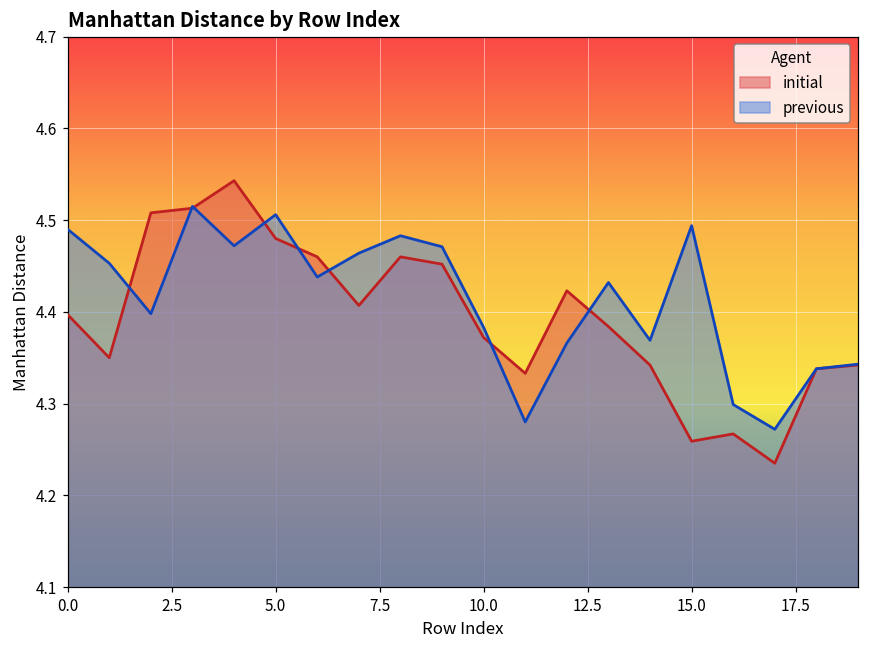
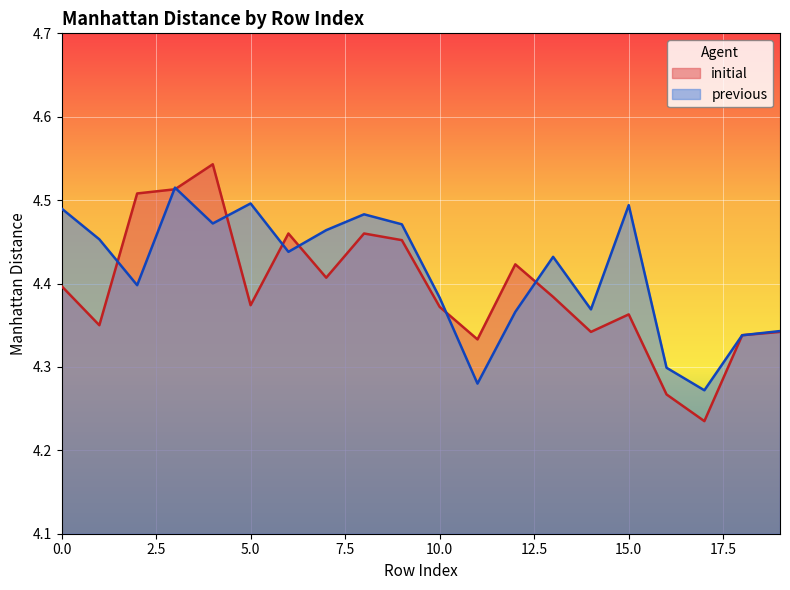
  {
    "initial": {
      "0.0": 4.40,
-     "5.0": 4.48,
+     "5.0": 4.37,
      "10.0": 4.37,
-     "15.0": 4.26
+     "15.0": 4.36
    },
    "previous": {
      "0.0": 4.49,
-     "5.0": 4.51,
+     "5.0": 4.50,
      "10.0": 4.38,
      "15.0": 4.49
    }
  }
